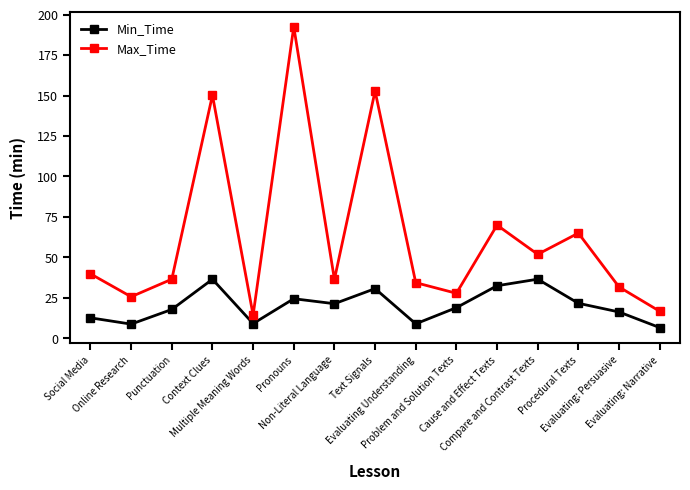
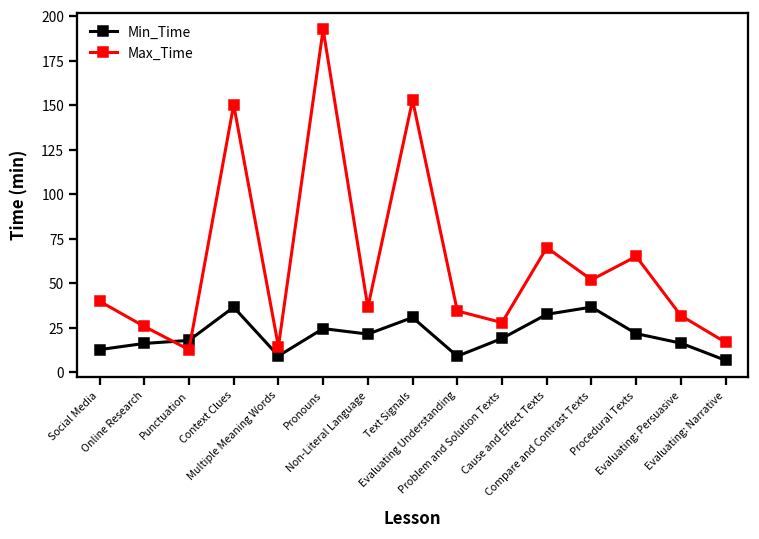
  {
    "Min_Time": {
      "Social Media": 13,
-     "Online Research": 9,
+     "Online Research": 16,
      "Punctuation": 18,
      "Context Clues": 37,
      "Multiple Meaning Words": 9,
      "Pronouns": 25,
      "Non-Literal Language": 21,
      "Text Signals": 31,
      "Evaluating Understanding": 9,
      "Problem and Solution Texts": 19,
      "Cause and Effect Texts": 33,
      "Compare and Contrast Texts": 37,
      "Procedural Texts": 22,
      "Evaluating: Persuasive": 16,
      "Evaluating: Narrative": 7
    },
    "Max_Time": {
      "Social Media": 40,
      "Online Research": 26,
-     "Punctuation": 37,
+     "Punctuation": 13,
      "Context Clues": 150,
      "Multiple Meaning Words": 14,
      "Pronouns": 192,
      "Non-Literal Language": 36,
      "Text Signals": 153,
      "Evaluating Understanding": 34,
      "Problem and Solution Texts": 28,
      "Cause and Effect Texts": 70,
      "Compare and Contrast Texts": 52,
      "Procedural Texts": 65,
      "Evaluating: Persuasive": 32,
      "Evaluating: Narrative": 17
    }
  }
